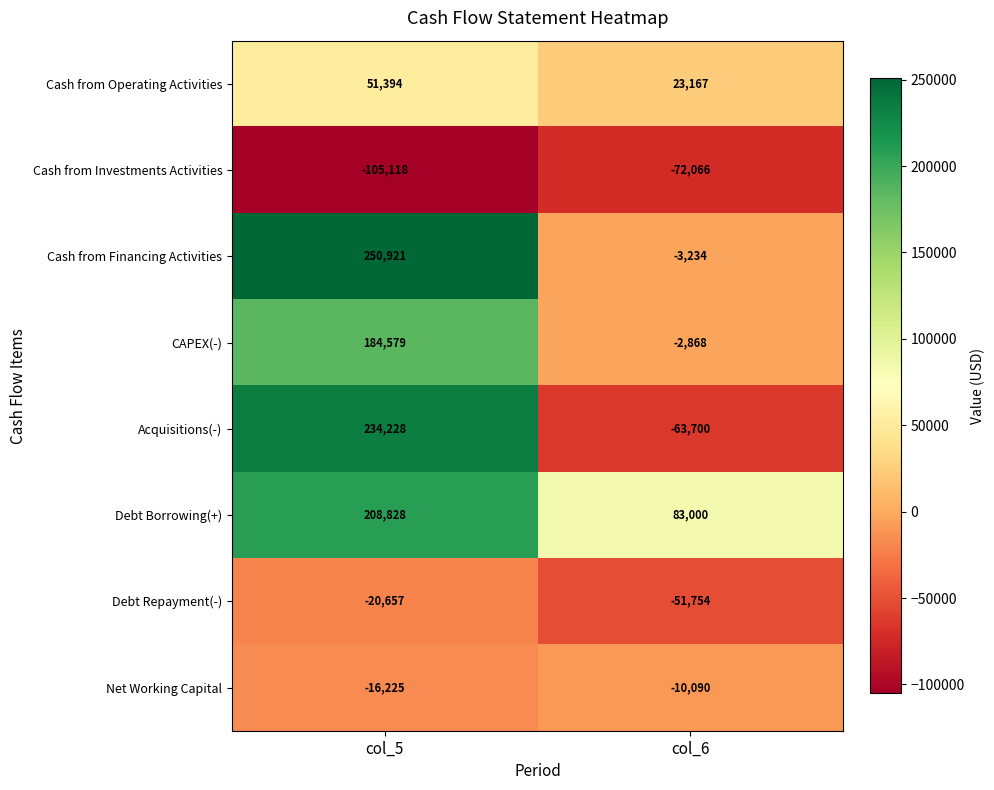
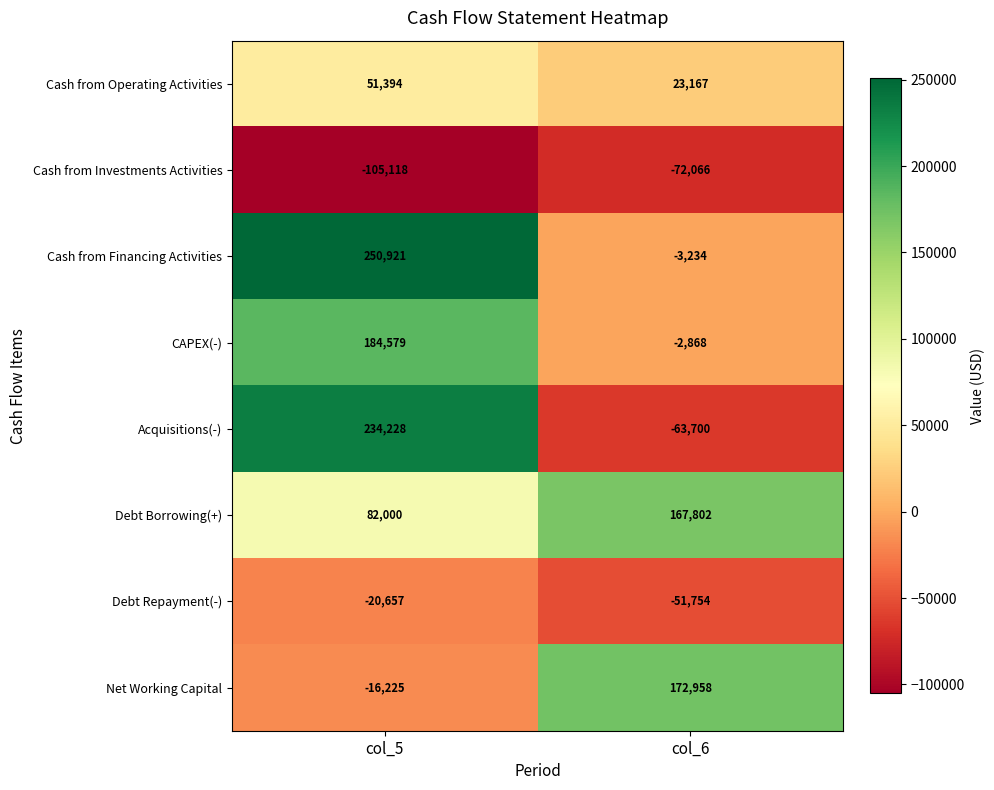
  {
    "Cash from Operating Activities": {
      "col_5": "51,394",
      "col_6": "23,167"
    },
    "Cash from Investments Activities": {
      "col_5": "-105,118",
      "col_6": "-72,066"
    },
    "Cash from Financing Activities": {
      "col_5": "250,921",
      "col_6": "-3,234"
    },
    "CAPEX(-)": {
      "col_5": "184,579",
      "col_6": "-2,868"
    },
    "Acquisitions(-)": {
      "col_5": "234,228",
      "col_6": "-63,700"
    },
    "Debt Borrowing(+)": {
-     "col_5": "208,828",
-     "col_6": "83,000"
+     "col_5": "82,000",
+     "col_6": "167,802"
    },
    "Debt Repayment(-)": {
      "col_5": "-20,657",
      "col_6": "-51,754"
    },
    "Net Working Capital": {
      "col_5": "-16,225",
-     "col_6": "-10,090"
+     "col_6": "172,958"
    }
  }
